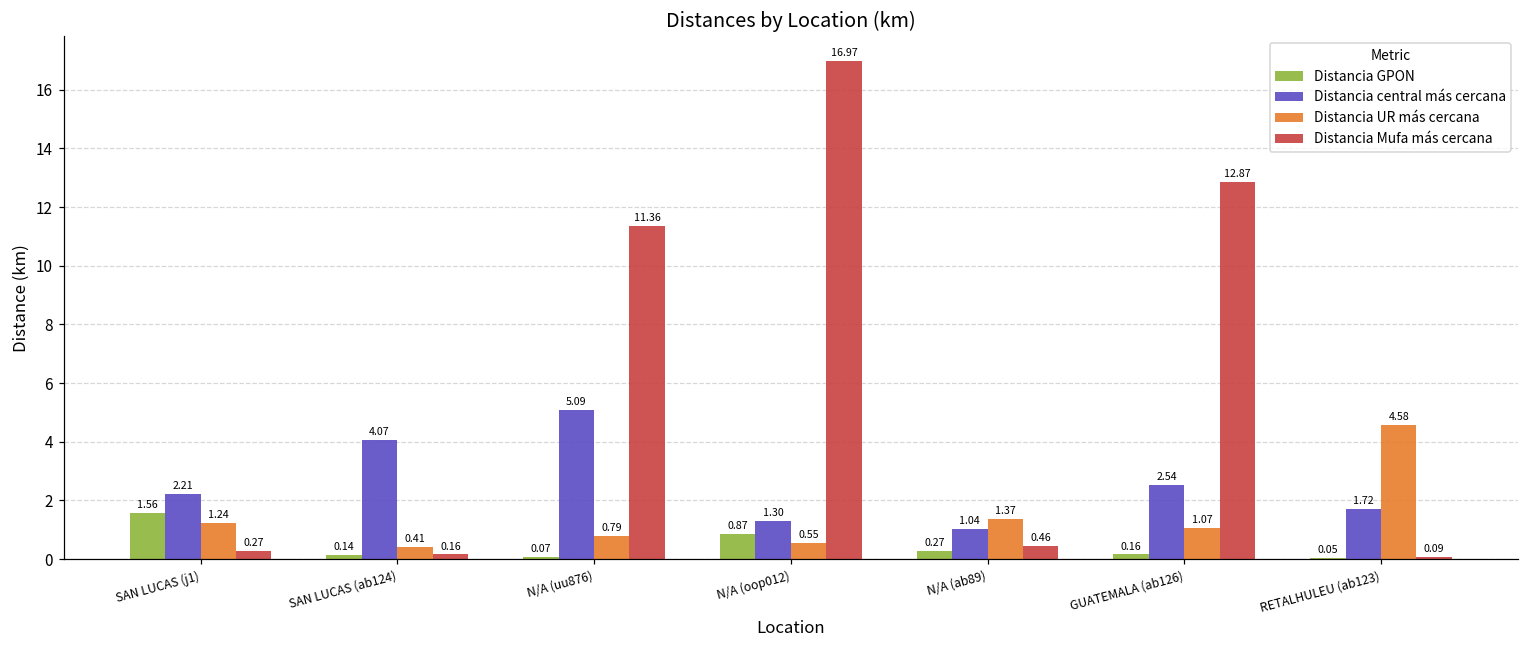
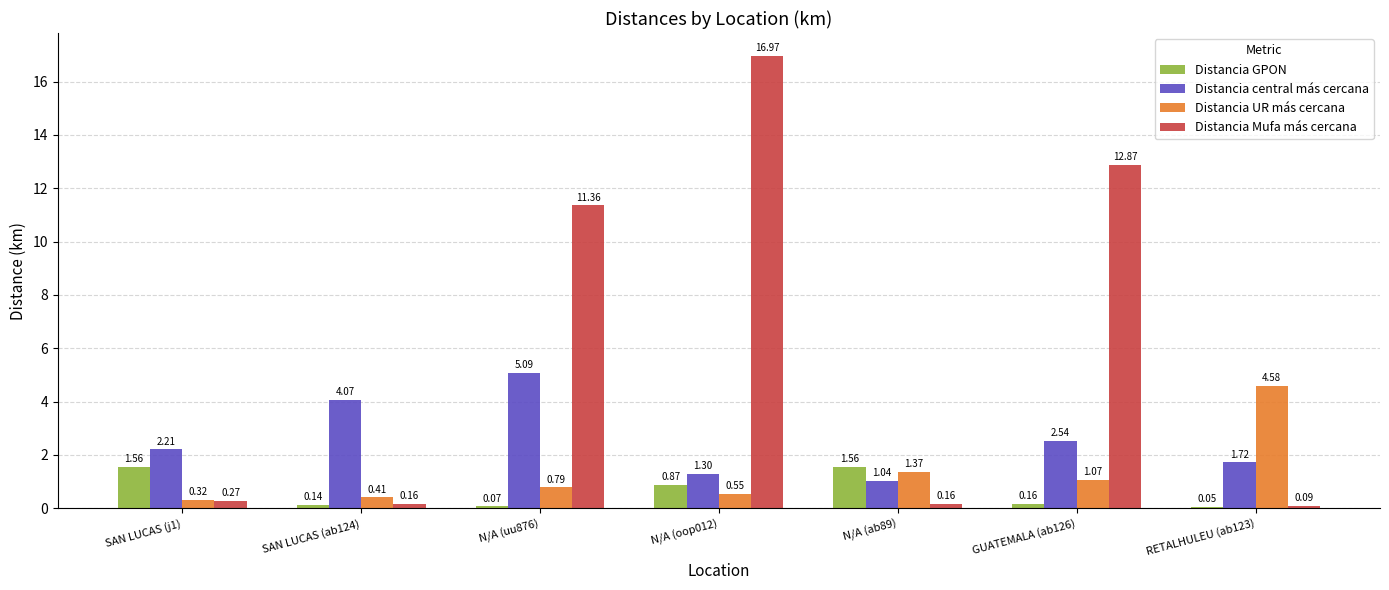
  {
    "Distancia GPON": {
      "SAN LUCAS (j1)": 1.56,
      "SAN LUCAS (ab124)": 0.14,
      "N/A (uu876)": 0.07,
      "N/A (oop012)": 0.87,
-     "N/A (ab89)": 0.27,
+     "N/A (ab89)": 1.56,
      "GUATEMALA (ab126)": 0.16,
      "RETALHULEU (ab123)": 0.05
    },
    "Distancia central más cercana": {
      "SAN LUCAS (j1)": 2.21,
      "SAN LUCAS (ab124)": 4.07,
      "N/A (uu876)": 5.09,
      "N/A (oop012)": 1.30,
      "N/A (ab89)": 1.04,
      "GUATEMALA (ab126)": 2.54,
      "RETALHULEU (ab123)": 1.72
    },
    "Distancia UR más cercana": {
-     "SAN LUCAS (j1)": 1.24,
+     "SAN LUCAS (j1)": 0.32,
      "SAN LUCAS (ab124)": 0.41,
      "N/A (uu876)": 0.79,
      "N/A (oop012)": 0.55,
      "N/A (ab89)": 1.37,
      "GUATEMALA (ab126)": 1.07,
      "RETALHULEU (ab123)": 4.58
    },
    "Distancia Mufa más cercana": {
      "SAN LUCAS (j1)": 0.27,
      "SAN LUCAS (ab124)": 0.16,
      "N/A (uu876)": 11.36,
      "N/A (oop012)": 16.97,
-     "N/A (ab89)": 0.46,
+     "N/A (ab89)": 0.16,
      "GUATEMALA (ab126)": 12.87,
      "RETALHULEU (ab123)": 0.09
    }
  }
